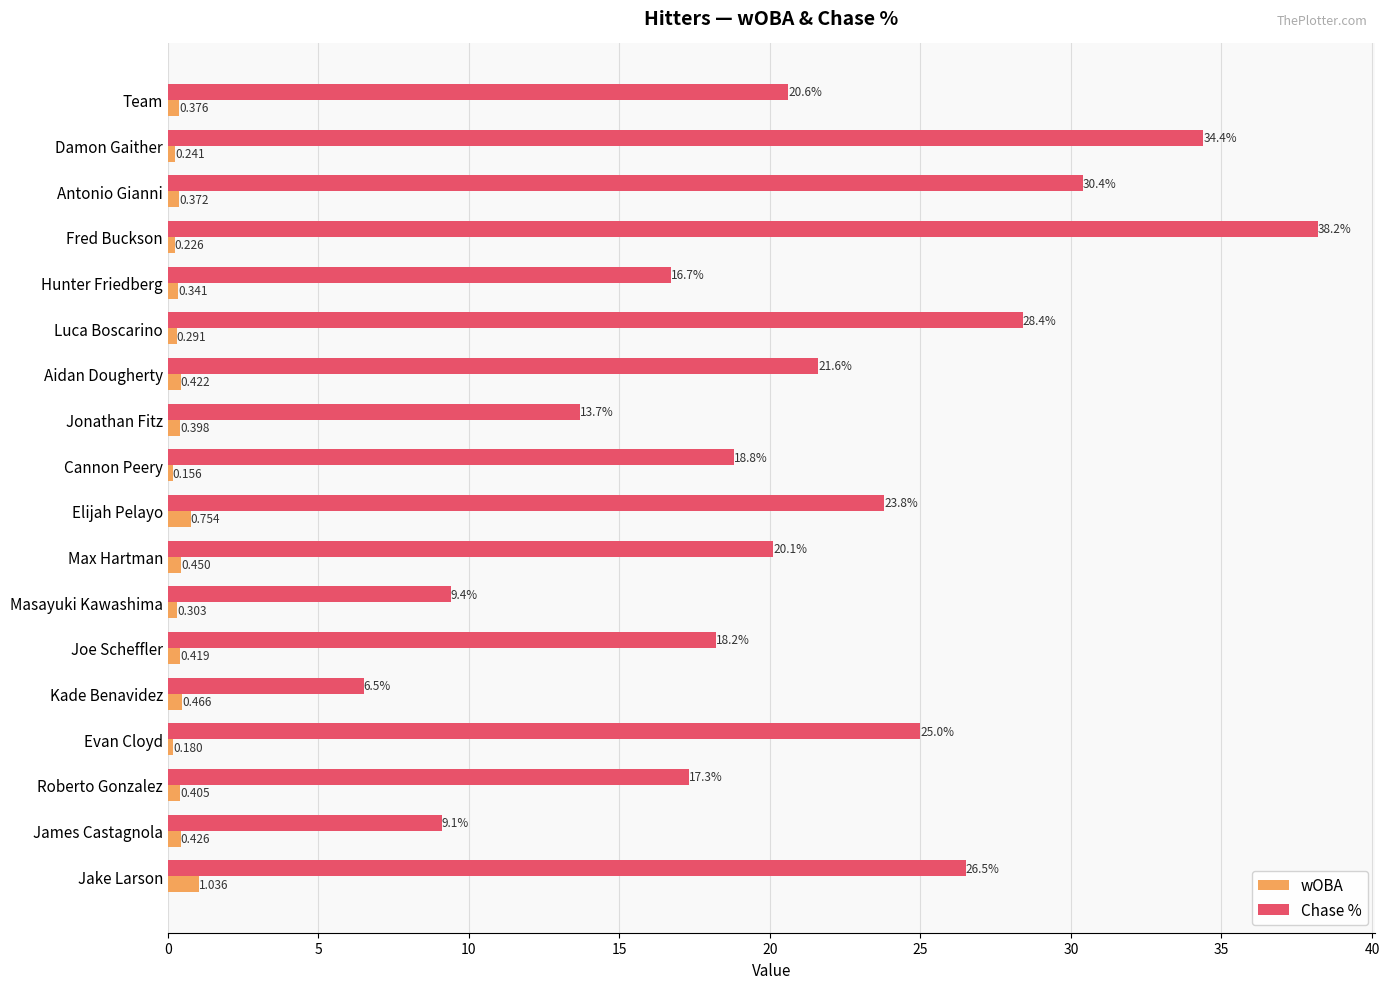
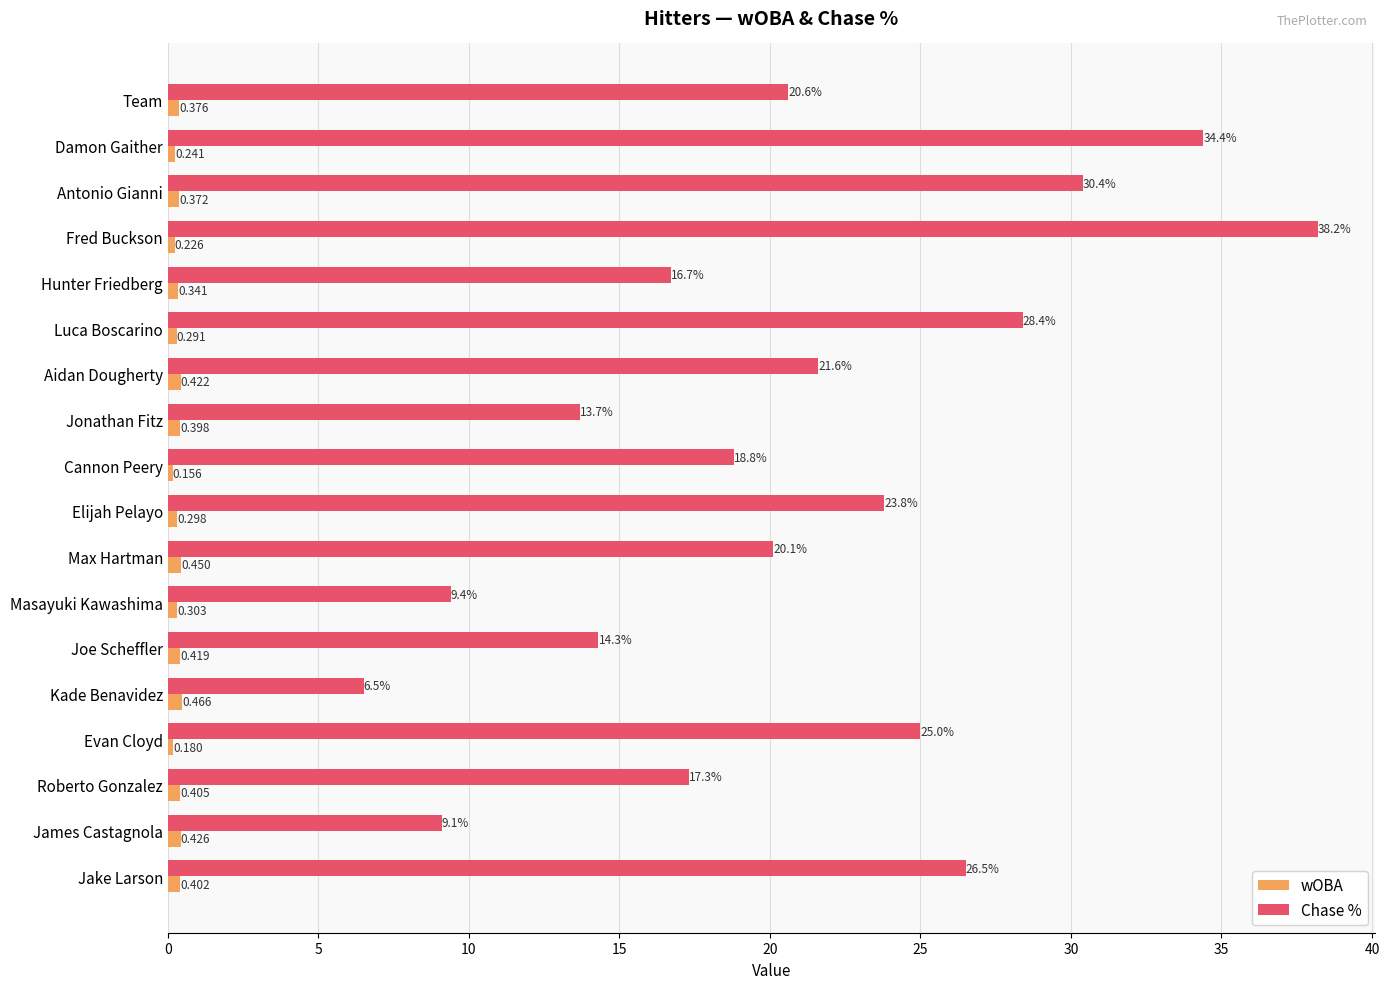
  {
    "wOBA": {
      "Team": "0.376",
      "Damon Gaither": "0.241",
      "Antonio Gianni": "0.372",
      "Fred Buckson": "0.226",
      "Hunter Friedberg": "0.341",
      "Luca Boscarino": "0.291",
      "Aidan Dougherty": "0.422",
      "Jonathan Fitz": "0.398",
      "Cannon Peery": "0.156",
-     "Elijah Pelayo": "0.754",
+     "Elijah Pelayo": "0.298",
      "Max Hartman": "0.450",
      "Masayuki Kawashima": "0.303",
      "Joe Scheffler": "0.419",
      "Kade Benavidez": "0.466",
      "Evan Cloyd": "0.180",
      "Roberto Gonzalez": "0.405",
      "James Castagnola": "0.426",
-     "Jake Larson": "1.036"
+     "Jake Larson": "0.402"
    },
    "Chase %": {
      "Team": "20.6%",
      "Damon Gaither": "34.4%",
      "Antonio Gianni": "30.4%",
      "Fred Buckson": "38.2%",
      "Hunter Friedberg": "16.7%",
      "Luca Boscarino": "28.4%",
      "Aidan Dougherty": "21.6%",
      "Jonathan Fitz": "13.7%",
      "Cannon Peery": "18.8%",
      "Elijah Pelayo": "23.8%",
      "Max Hartman": "20.1%",
      "Masayuki Kawashima": "9.4%",
-     "Joe Scheffler": "18.2%",
+     "Joe Scheffler": "14.3%",
      "Kade Benavidez": "6.5%",
      "Evan Cloyd": "25.0%",
      "Roberto Gonzalez": "17.3%",
      "James Castagnola": "9.1%",
      "Jake Larson": "26.5%"
    }
  }
